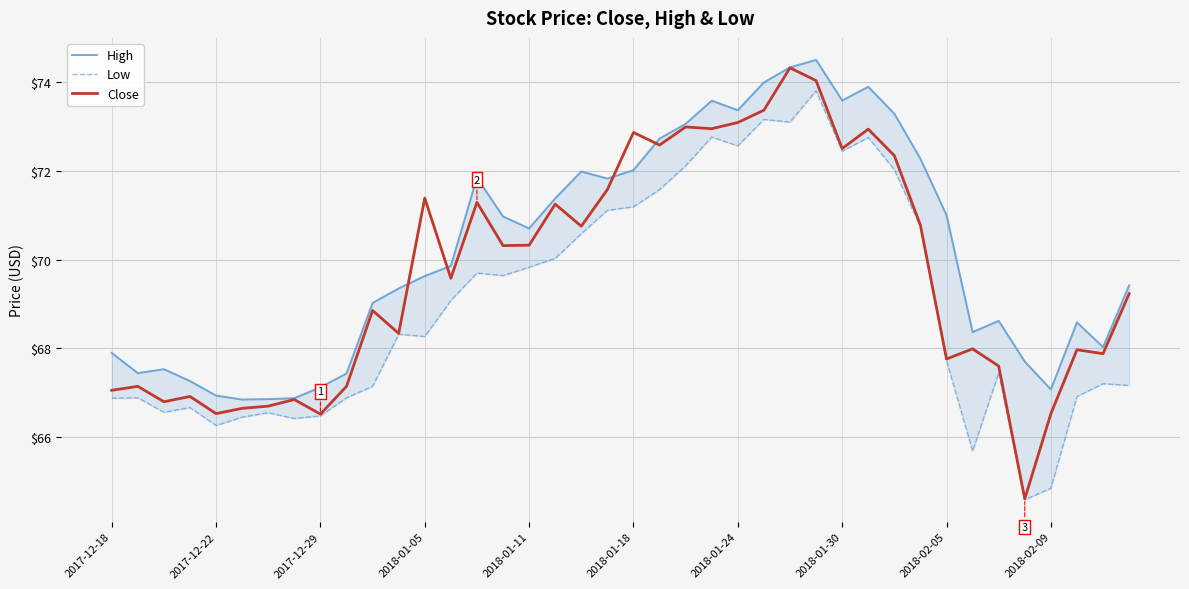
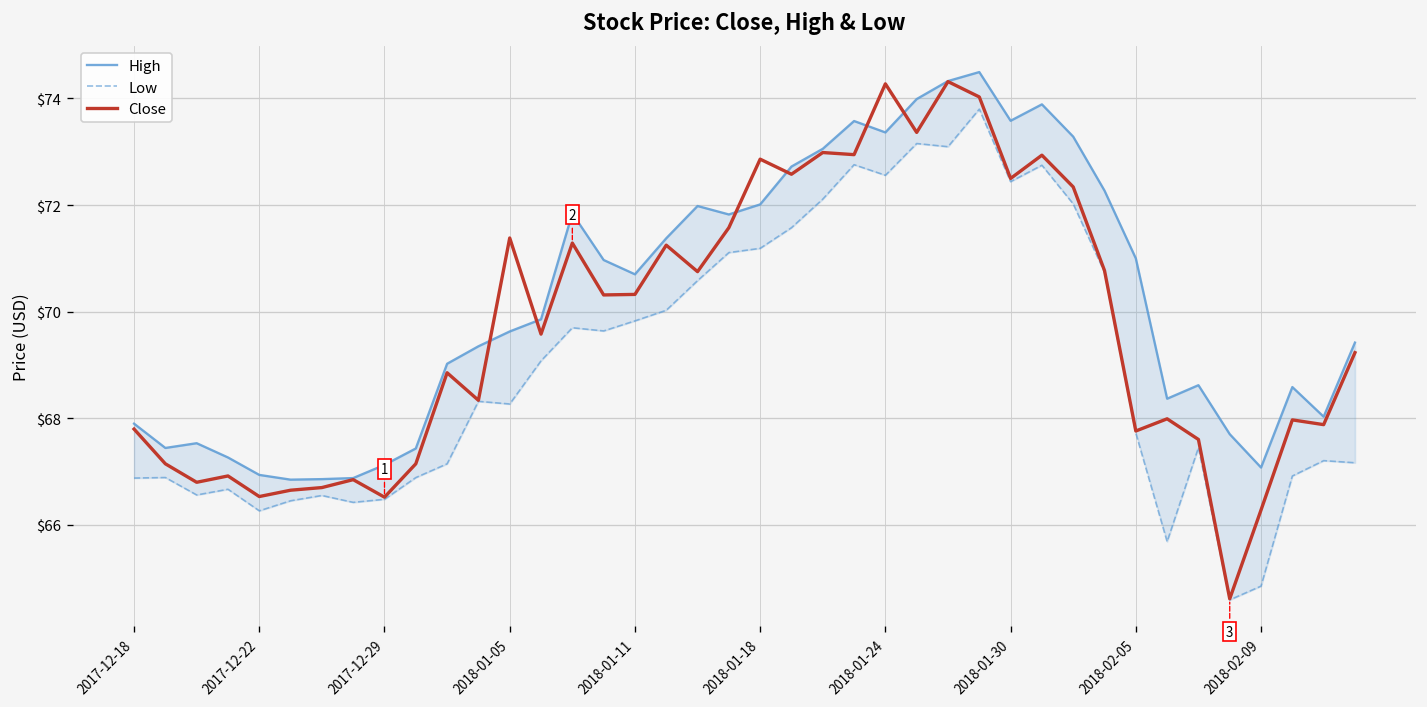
  {
    "Close": {
-     "2017-12-18": "$67.1",
+     "2017-12-18": "$67.8",
      "2017-12-22": "$66.5",
      "2018-01-05": "$71.4",
      "2018-01-11": "$70.3",
      "2018-01-18": "$72.9",
-     "2018-01-24": "$73.1",
+     "2018-01-24": "$74.3",
      "2018-01-30": "$72.5",
-     "2018-02-09": "$66.5"
+     "2018-02-09": "$66.3"
    }
  }
